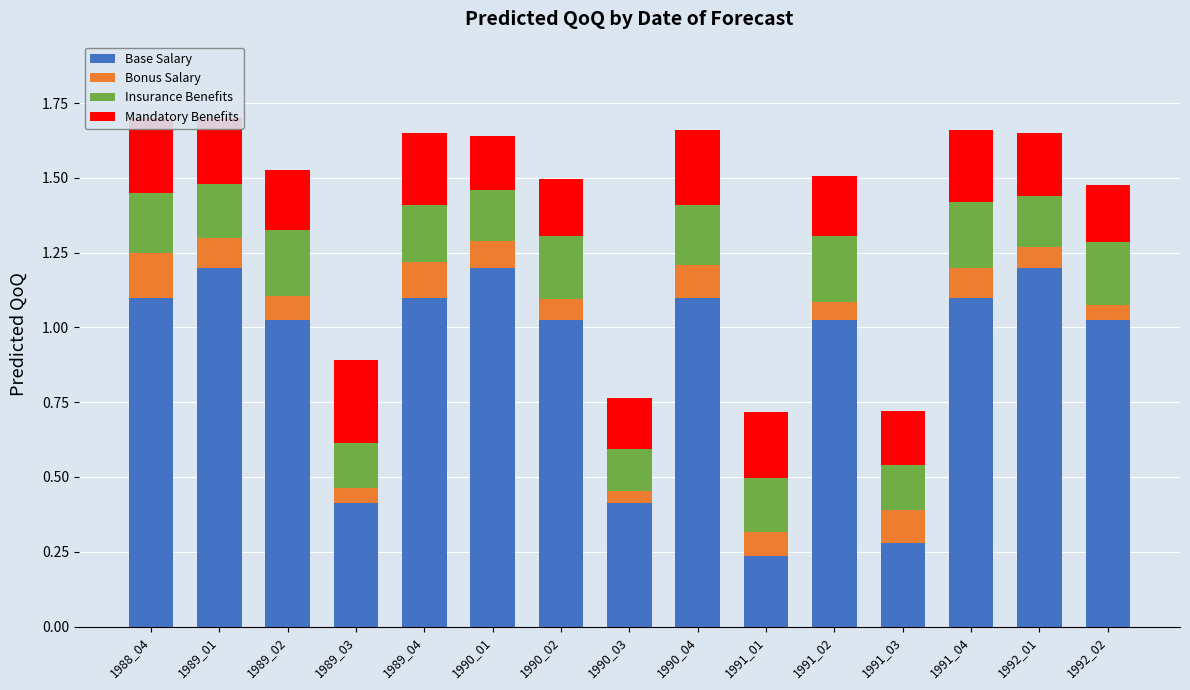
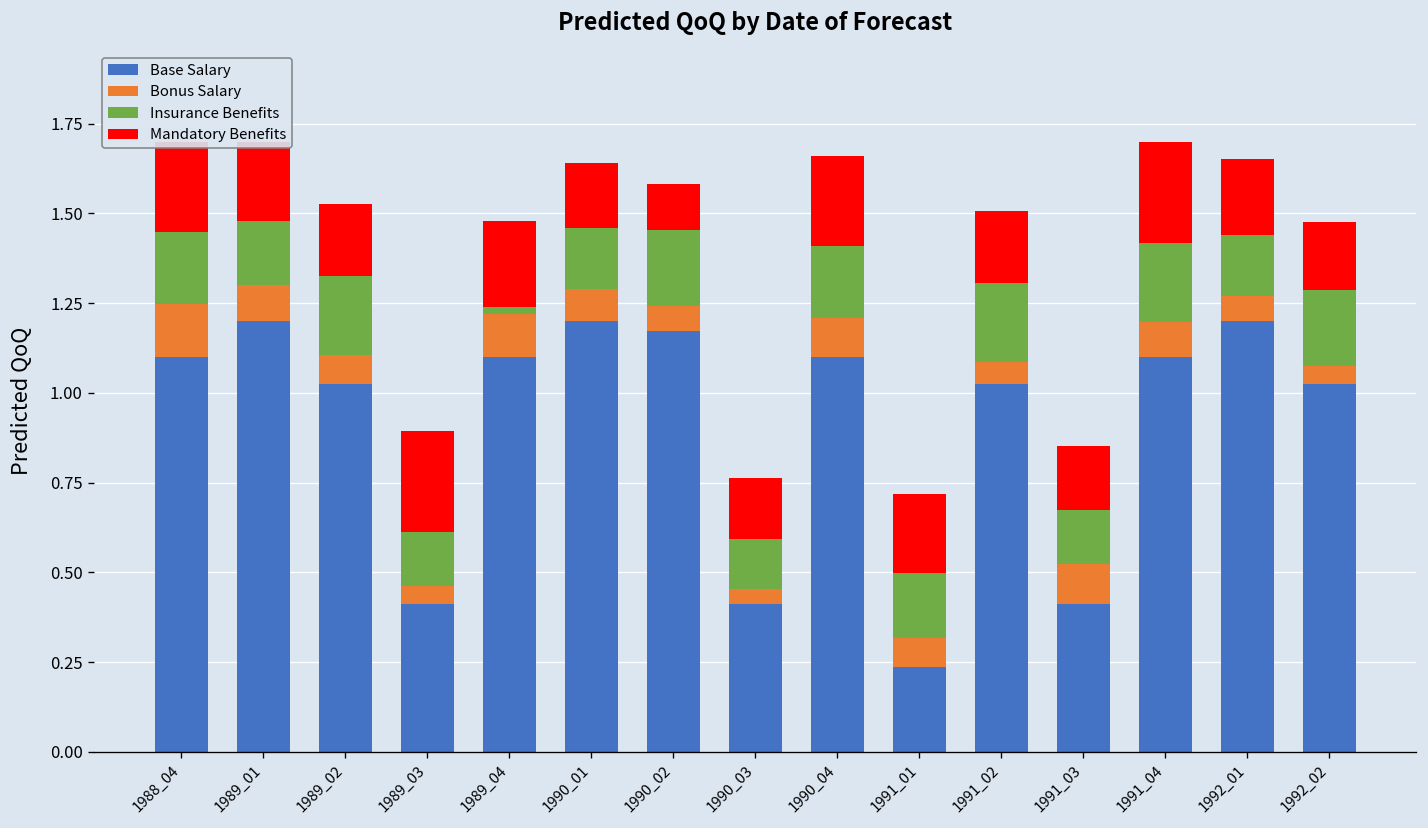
  {
    "Base Salary": {
      "1988_04": 1.10,
      "1989_01": 1.20,
      "1989_02": 1.03,
      "1989_03": 0.41,
      "1989_04": 1.10,
      "1990_01": 1.20,
-     "1990_02": 1.03,
+     "1990_02": 1.17,
      "1990_03": 0.41,
      "1990_04": 1.10,
      "1991_01": 0.24,
      "1991_02": 1.03,
-     "1991_03": 0.28,
+     "1991_03": 0.41,
      "1991_04": 1.10,
      "1992_01": 1.20,
      "1992_02": 1.03
    },
    "Bonus Salary": {
      "1988_04": 0.15,
      "1989_01": 0.10,
      "1989_02": 0.08,
      "1989_03": 0.05,
      "1989_04": 0.12,
      "1990_01": 0.09,
      "1990_02": 0.07,
      "1990_03": 0.04,
      "1990_04": 0.11,
      "1991_01": 0.08,
      "1991_02": 0.06,
      "1991_03": 0.11,
      "1991_04": 0.10,
      "1992_01": 0.07,
      "1992_02": 0.05
    },
    "Insurance Benefits": {
      "1988_04": 0.20,
      "1989_01": 0.18,
      "1989_02": 0.22,
      "1989_03": 0.15,
-     "1989_04": 0.19,
+     "1989_04": 0.02,
      "1990_01": 0.17,
      "1990_02": 0.21,
      "1990_03": 0.14,
      "1990_04": 0.20,
      "1991_01": 0.18,
      "1991_02": 0.22,
      "1991_03": 0.15,
      "1991_04": 0.22,
      "1992_01": 0.17,
      "1992_02": 0.21
    },
    "Mandatory Benefits": {
      "1989_02": 0.20,
      "1989_03": 0.28,
      "1989_04": 0.24,
      "1990_01": 0.18,
-     "1990_02": 0.19,
+     "1990_02": 0.13,
      "1990_03": 0.17,
      "1990_04": 0.25,
      "1991_01": 0.22,
      "1991_02": 0.20,
      "1991_03": 0.18,
-     "1991_04": 0.24,
+     "1991_04": 0.28,
      "1992_01": 0.21,
      "1992_02": 0.19
    }
  }
